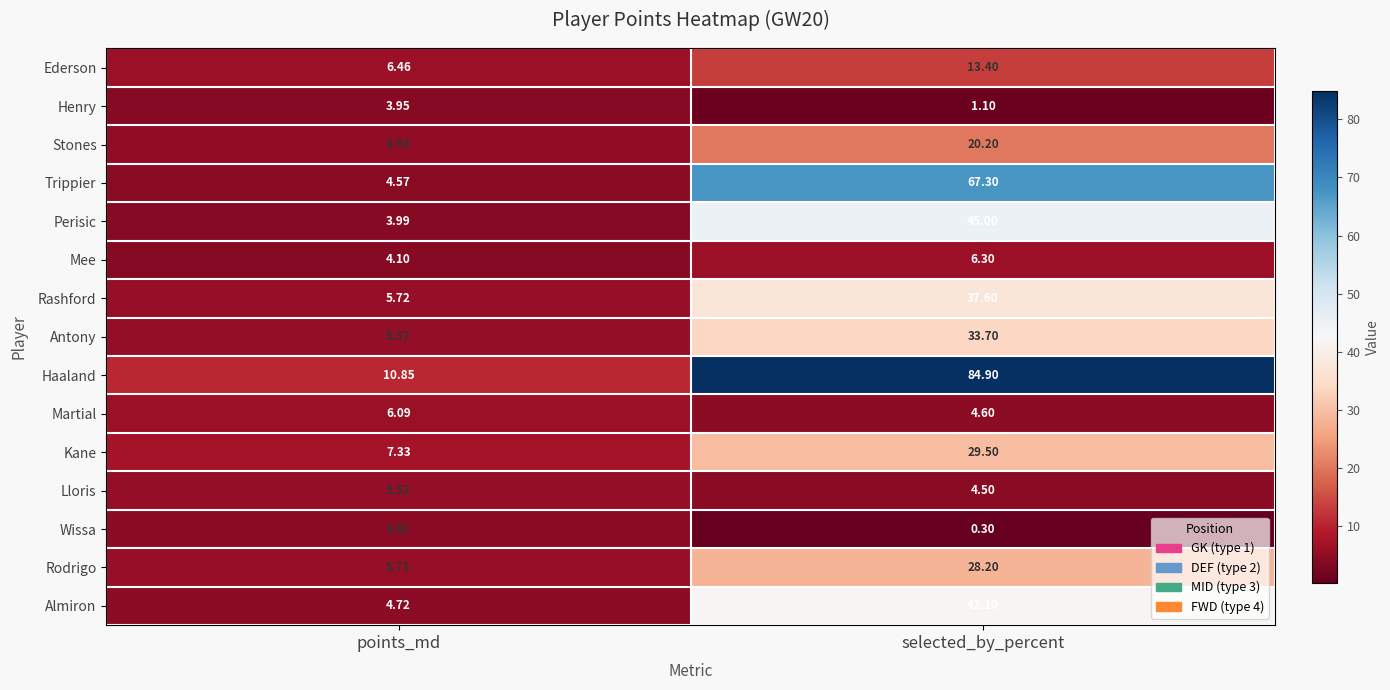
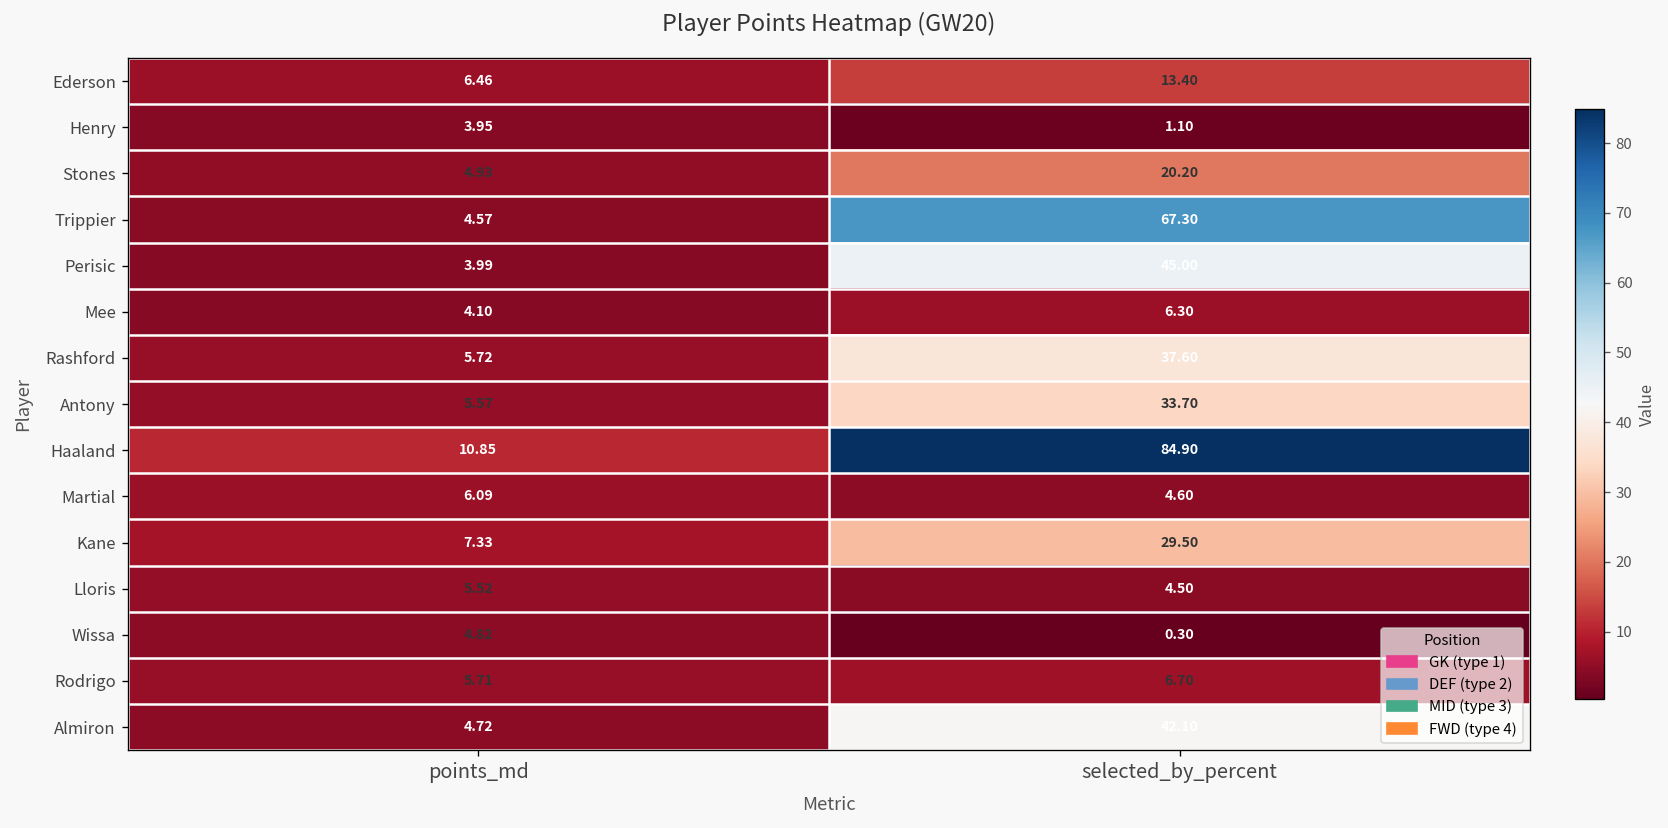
  {
    "Ederson": {
      "points_md": 6.46,
      "selected_by_percent": 13.40
    },
    "Henry": {
      "points_md": 3.95,
      "selected_by_percent": 1.10
    },
    "Stones": {
      "points_md": 4.93,
      "selected_by_percent": 20.20
    },
    "Trippier": {
      "points_md": 4.57,
      "selected_by_percent": 67.30
    },
    "Perisic": {
      "points_md": 3.99
    },
    "Mee": {
      "points_md": 4.10,
      "selected_by_percent": 6.30
    },
    "Rashford": {
      "points_md": 5.72
    },
    "Antony": {
      "points_md": 5.57,
      "selected_by_percent": 33.70
    },
    "Haaland": {
      "points_md": 10.85,
      "selected_by_percent": 84.90
    },
    "Martial": {
      "points_md": 6.09,
      "selected_by_percent": 4.60
    },
    "Kane": {
      "points_md": 7.33,
      "selected_by_percent": 29.50
    },
    "Lloris": {
      "points_md": 5.52,
      "selected_by_percent": 4.50
    },
    "Wissa": {
      "points_md": 4.82,
      "selected_by_percent": 0.30
    },
    "Rodrigo": {
      "points_md": 5.71,
-     "selected_by_percent": 28.20
+     "selected_by_percent": 6.70
    },
    "Almiron": {
      "points_md": 4.72
    }
  }
